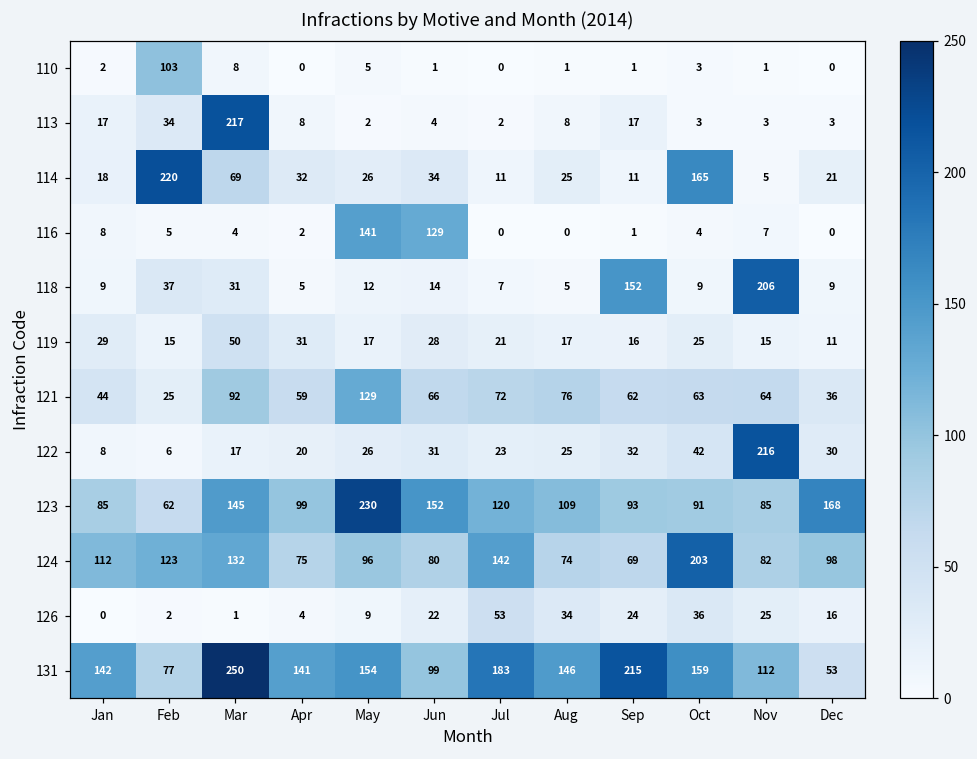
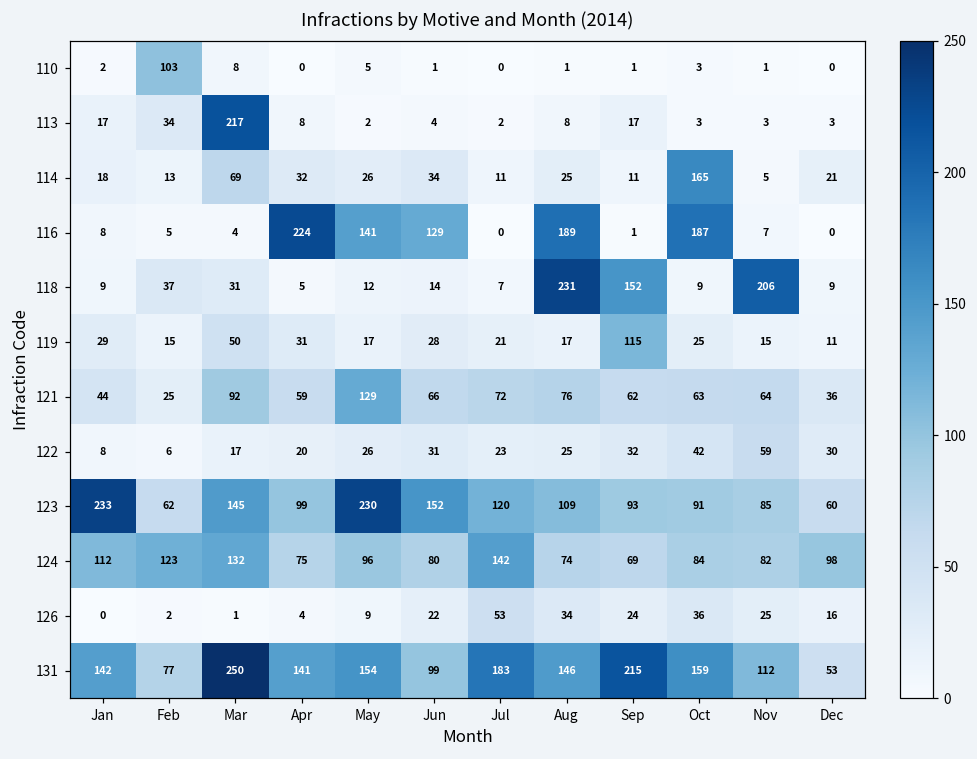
  {
    "110": {
      "Jan": 2,
      "Feb": 103,
      "Mar": 8,
      "Apr": 0,
      "May": 5,
      "Jun": 1,
      "Jul": 0,
      "Aug": 1,
      "Sep": 1,
      "Oct": 3,
      "Nov": 1,
      "Dec": 0
    },
    "113": {
      "Jan": 17,
      "Feb": 34,
      "Mar": 217,
      "Apr": 8,
      "May": 2,
      "Jun": 4,
      "Jul": 2,
      "Aug": 8,
      "Sep": 17,
      "Oct": 3,
      "Nov": 3,
      "Dec": 3
    },
    "114": {
      "Jan": 18,
-     "Feb": 220,
+     "Feb": 13,
      "Mar": 69,
      "Apr": 32,
      "May": 26,
      "Jun": 34,
      "Jul": 11,
      "Aug": 25,
      "Sep": 11,
      "Oct": 165,
      "Nov": 5,
      "Dec": 21
    },
    "116": {
      "Jan": 8,
      "Feb": 5,
      "Mar": 4,
-     "Apr": 2,
+     "Apr": 224,
      "May": 141,
      "Jun": 129,
      "Jul": 0,
-     "Aug": 0,
+     "Aug": 189,
      "Sep": 1,
-     "Oct": 4,
+     "Oct": 187,
      "Nov": 7,
      "Dec": 0
    },
    "118": {
      "Jan": 9,
      "Feb": 37,
      "Mar": 31,
      "Apr": 5,
      "May": 12,
      "Jun": 14,
      "Jul": 7,
-     "Aug": 5,
+     "Aug": 231,
      "Sep": 152,
      "Oct": 9,
      "Nov": 206,
      "Dec": 9
    },
    "119": {
      "Jan": 29,
      "Feb": 15,
      "Mar": 50,
      "Apr": 31,
      "May": 17,
      "Jun": 28,
      "Jul": 21,
      "Aug": 17,
-     "Sep": 16,
+     "Sep": 115,
      "Oct": 25,
      "Nov": 15,
      "Dec": 11
    },
    "121": {
      "Jan": 44,
      "Feb": 25,
      "Mar": 92,
      "Apr": 59,
      "May": 129,
      "Jun": 66,
      "Jul": 72,
      "Aug": 76,
      "Sep": 62,
      "Oct": 63,
      "Nov": 64,
      "Dec": 36
    },
    "122": {
      "Jan": 8,
      "Feb": 6,
      "Mar": 17,
      "Apr": 20,
      "May": 26,
      "Jun": 31,
      "Jul": 23,
      "Aug": 25,
      "Sep": 32,
      "Oct": 42,
-     "Nov": 216,
+     "Nov": 59,
      "Dec": 30
    },
    "123": {
-     "Jan": 85,
+     "Jan": 233,
      "Feb": 62,
      "Mar": 145,
      "Apr": 99,
      "May": 230,
      "Jun": 152,
      "Jul": 120,
      "Aug": 109,
      "Sep": 93,
      "Oct": 91,
      "Nov": 85,
-     "Dec": 168
+     "Dec": 60
    },
    "124": {
      "Jan": 112,
      "Feb": 123,
      "Mar": 132,
      "Apr": 75,
      "May": 96,
      "Jun": 80,
      "Jul": 142,
      "Aug": 74,
      "Sep": 69,
-     "Oct": 203,
+     "Oct": 84,
      "Nov": 82,
      "Dec": 98
    },
    "126": {
      "Jan": 0,
      "Feb": 2,
      "Mar": 1,
      "Apr": 4,
      "May": 9,
      "Jun": 22,
      "Jul": 53,
      "Aug": 34,
      "Sep": 24,
      "Oct": 36,
      "Nov": 25,
      "Dec": 16
    },
    "131": {
      "Jan": 142,
      "Feb": 77,
      "Mar": 250,
      "Apr": 141,
      "May": 154,
      "Jun": 99,
      "Jul": 183,
      "Aug": 146,
      "Sep": 215,
      "Oct": 159,
      "Nov": 112,
      "Dec": 53
    }
  }
